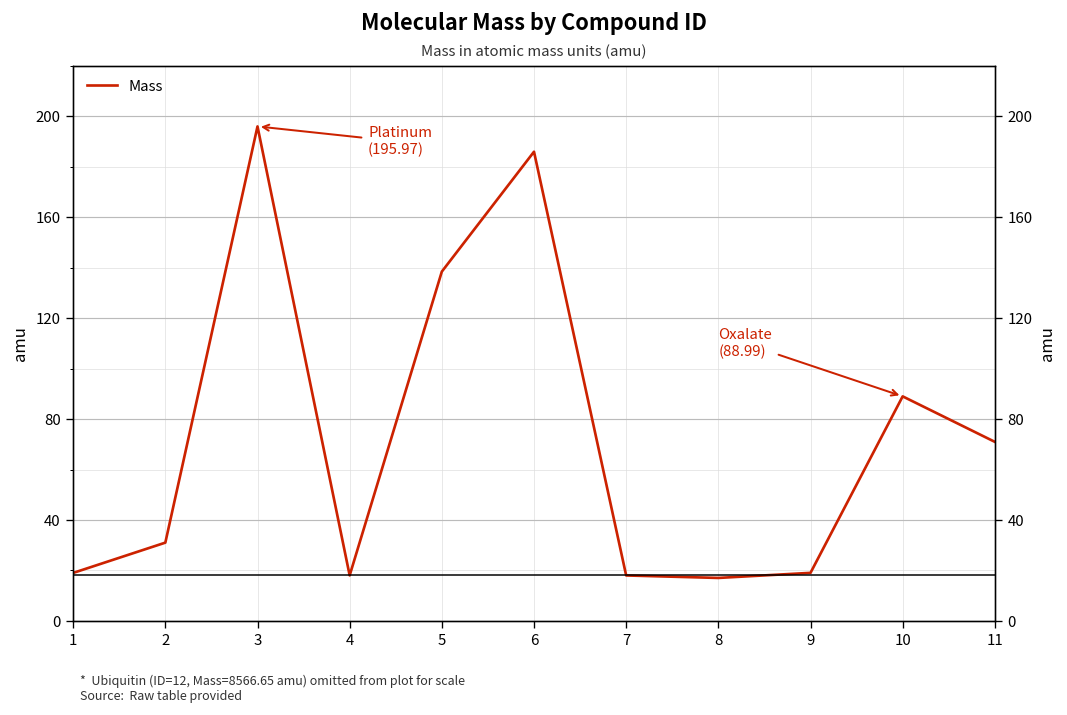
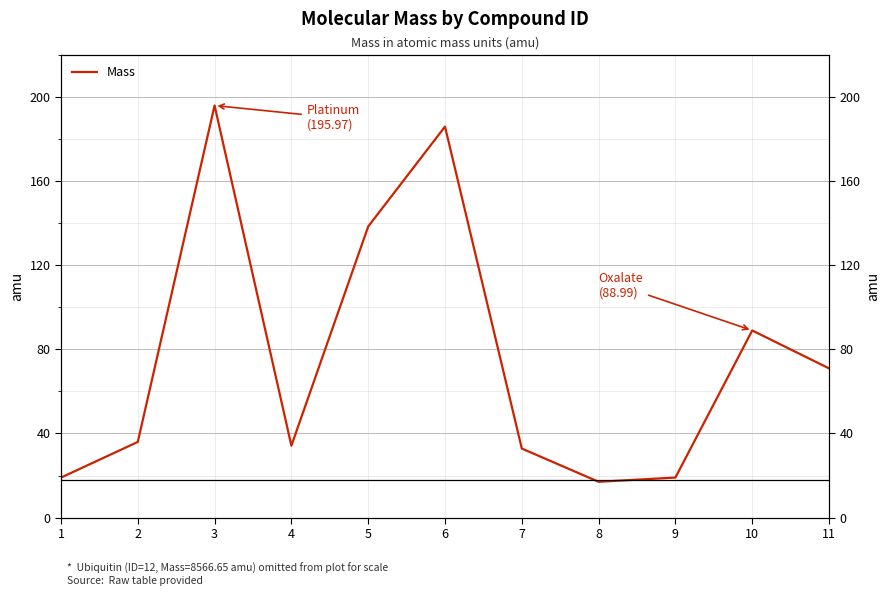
  {
    "1": 19,
-   "2": 31,
-   "4": 18,
+   "2": 36,
+   "4": 34,
    "5": 138,
    "6": 186,
-   "7": 18,
+   "7": 33,
    "8": 17,
    "9": 19,
    "11": 71
  }
